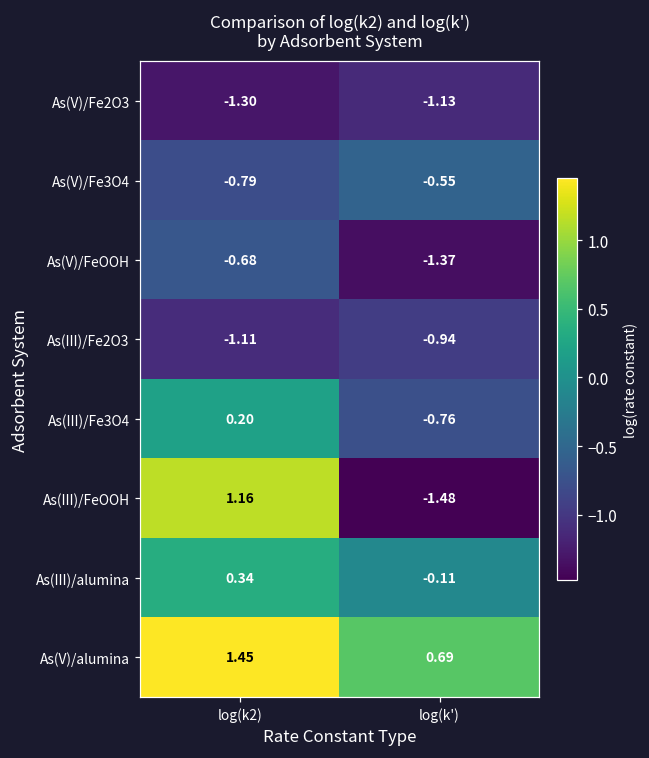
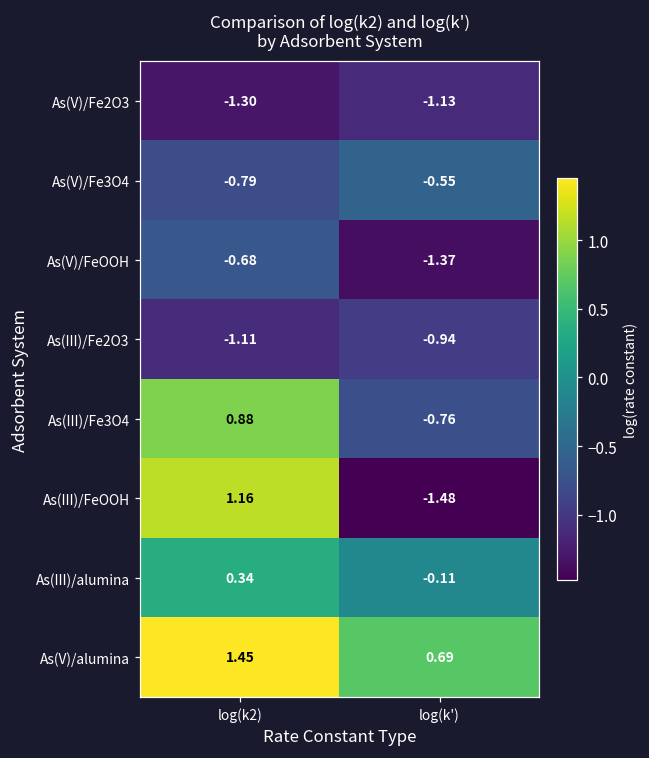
  {
    "As(V)/Fe2O3": {
      "log(k2)": -1.30,
      "log(k')": -1.13
    },
    "As(V)/Fe3O4": {
      "log(k2)": -0.79,
      "log(k')": -0.55
    },
    "As(V)/FeOOH": {
      "log(k2)": -0.68,
      "log(k')": -1.37
    },
    "As(III)/Fe2O3": {
      "log(k2)": -1.11,
      "log(k')": -0.94
    },
    "As(III)/Fe3O4": {
-     "log(k2)": 0.20,
+     "log(k2)": 0.88,
      "log(k')": -0.76
    },
    "As(III)/FeOOH": {
      "log(k2)": 1.16,
      "log(k')": -1.48
    },
    "As(III)/alumina": {
      "log(k2)": 0.34,
      "log(k')": -0.11
    },
    "As(V)/alumina": {
      "log(k2)": 1.45,
      "log(k')": 0.69
    }
  }
